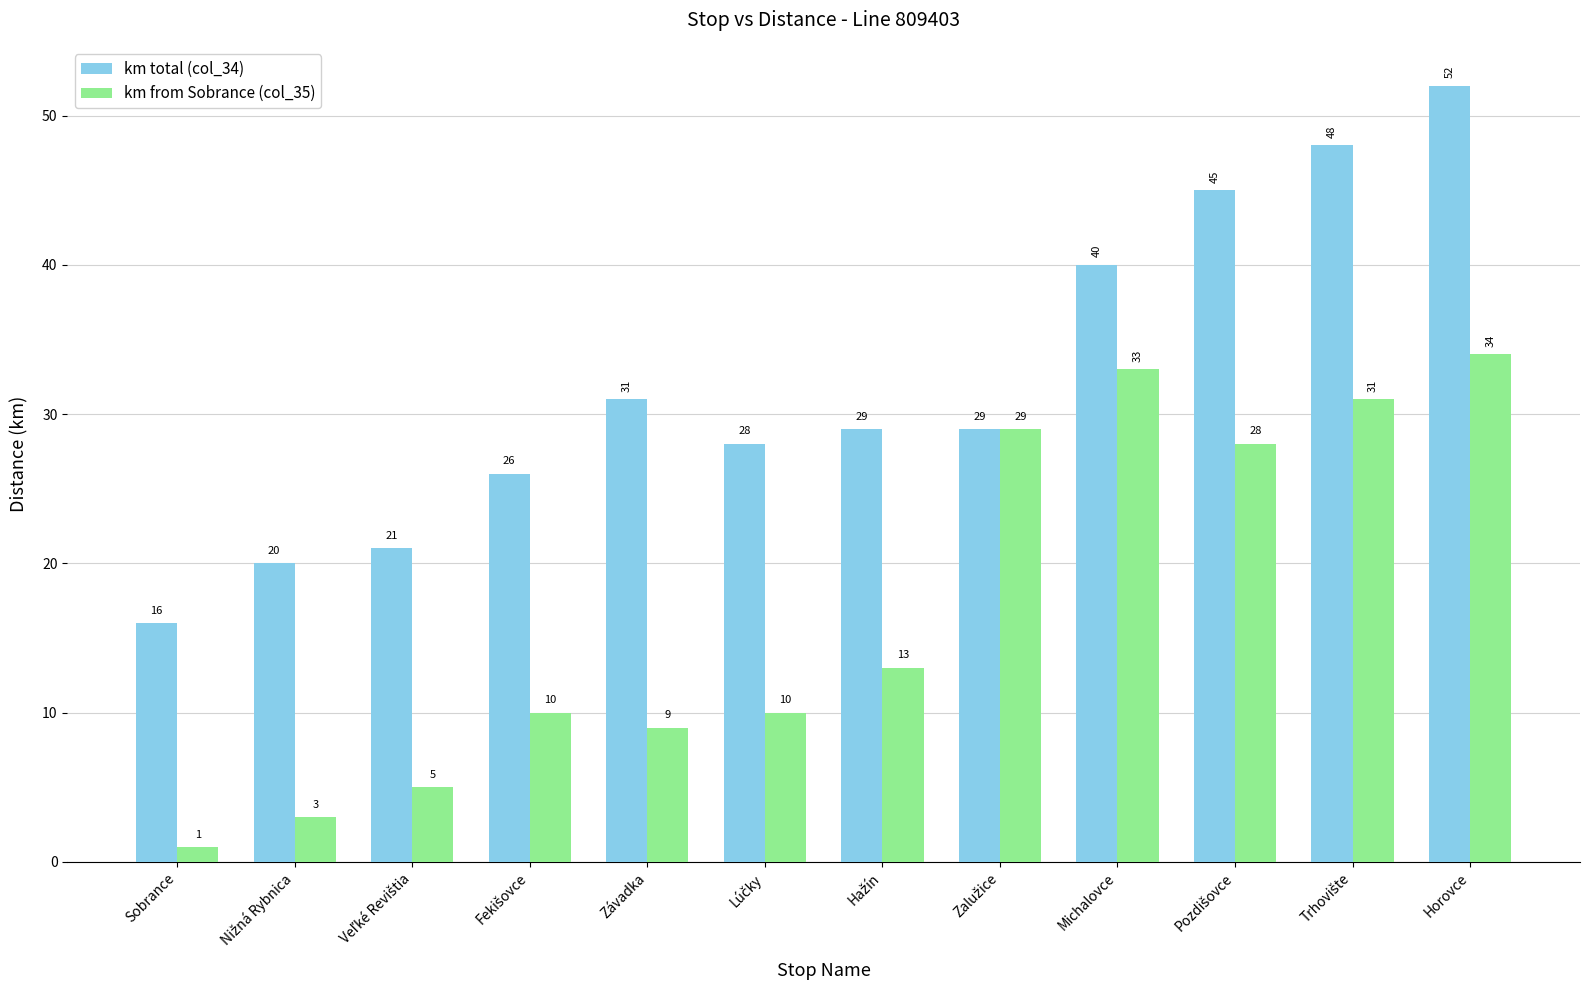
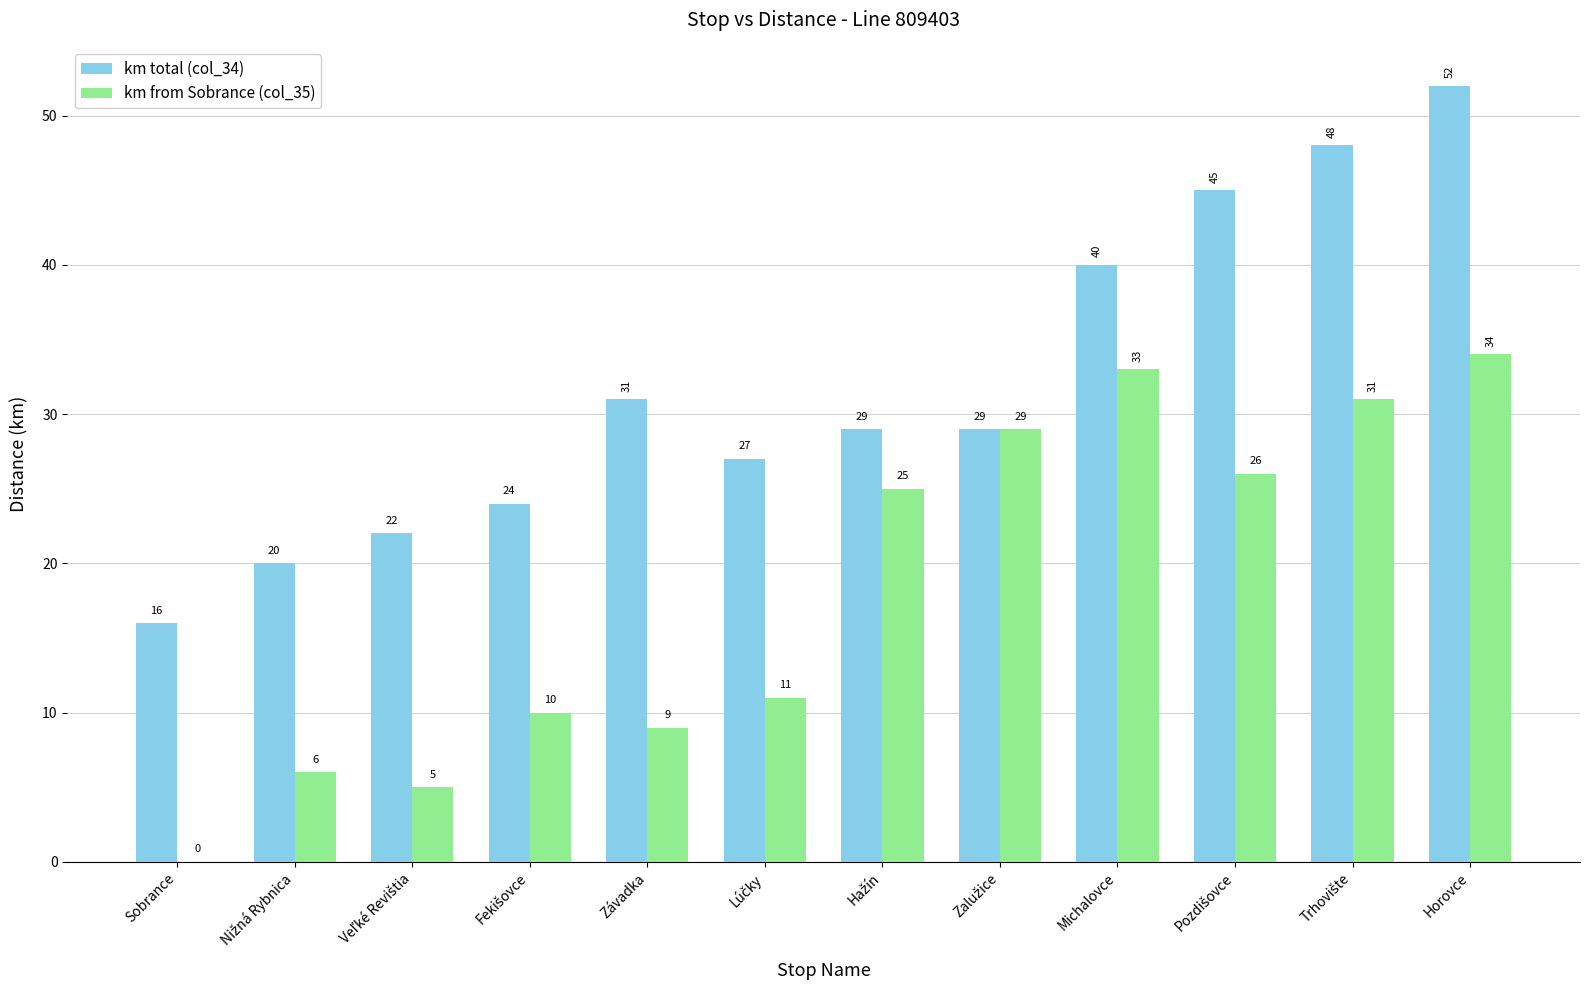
  {
    "km total (col_34)": {
      "Sobrance": 16,
      "Nižná Rybnica": 20,
-     "Veľké Revištia": 21,
-     "Fekišovce": 26,
+     "Veľké Revištia": 22,
+     "Fekišovce": 24,
      "Závadka": 31,
-     "Lúčky": 28,
+     "Lúčky": 27,
      "Hažín": 29,
      "Zalužice": 29,
      "Michalovce": 40,
      "Pozdišovce": 45,
      "Trhovište": 48,
      "Horovce": 52
    },
    "km from Sobrance (col_35)": {
-     "Sobrance": 1,
-     "Nižná Rybnica": 3,
+     "Sobrance": 0,
+     "Nižná Rybnica": 6,
      "Veľké Revištia": 5,
      "Fekišovce": 10,
      "Závadka": 9,
-     "Lúčky": 10,
-     "Hažín": 13,
+     "Lúčky": 11,
+     "Hažín": 25,
      "Zalužice": 29,
      "Michalovce": 33,
-     "Pozdišovce": 28,
+     "Pozdišovce": 26,
      "Trhovište": 31,
      "Horovce": 34
    }
  }
